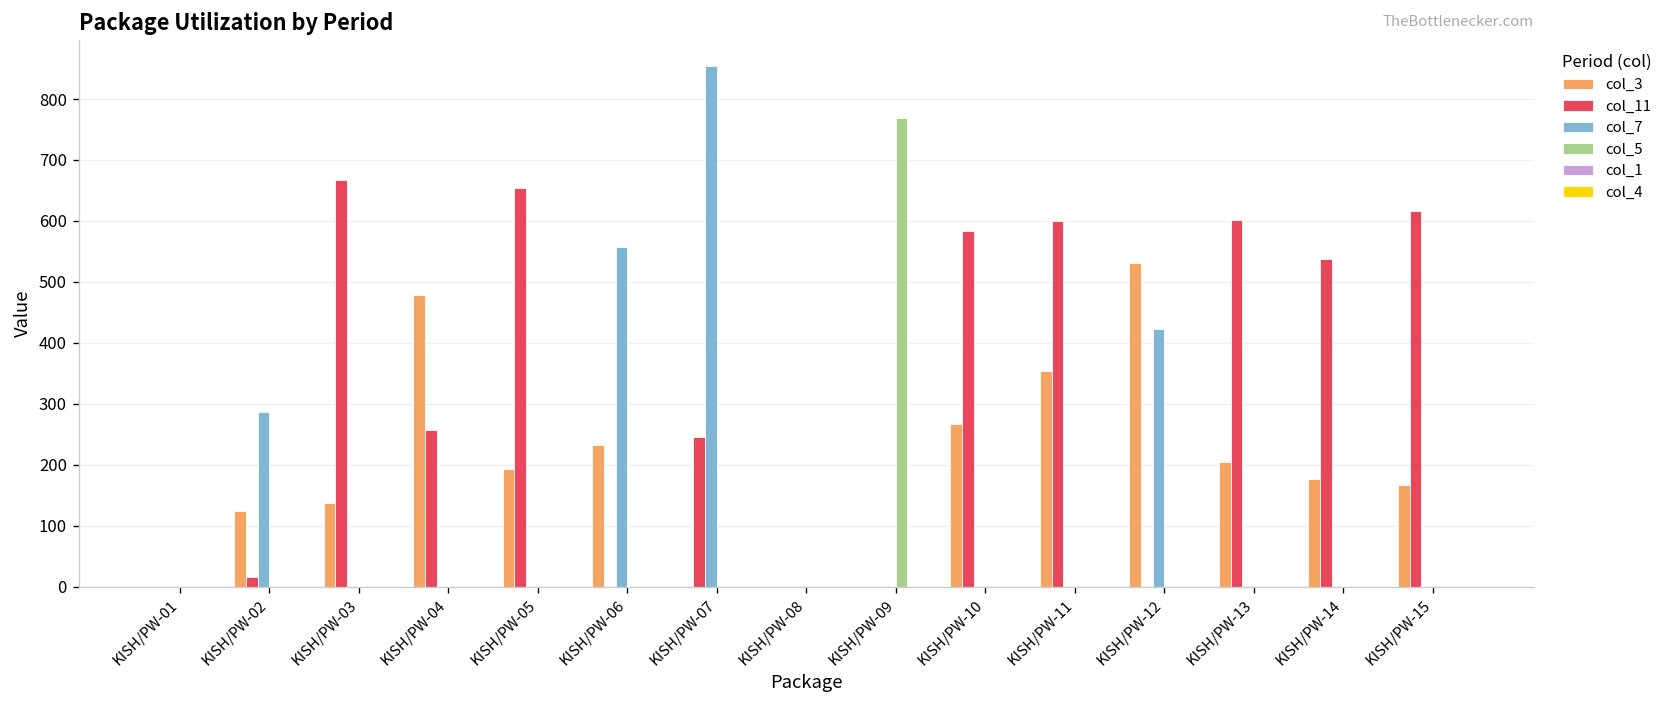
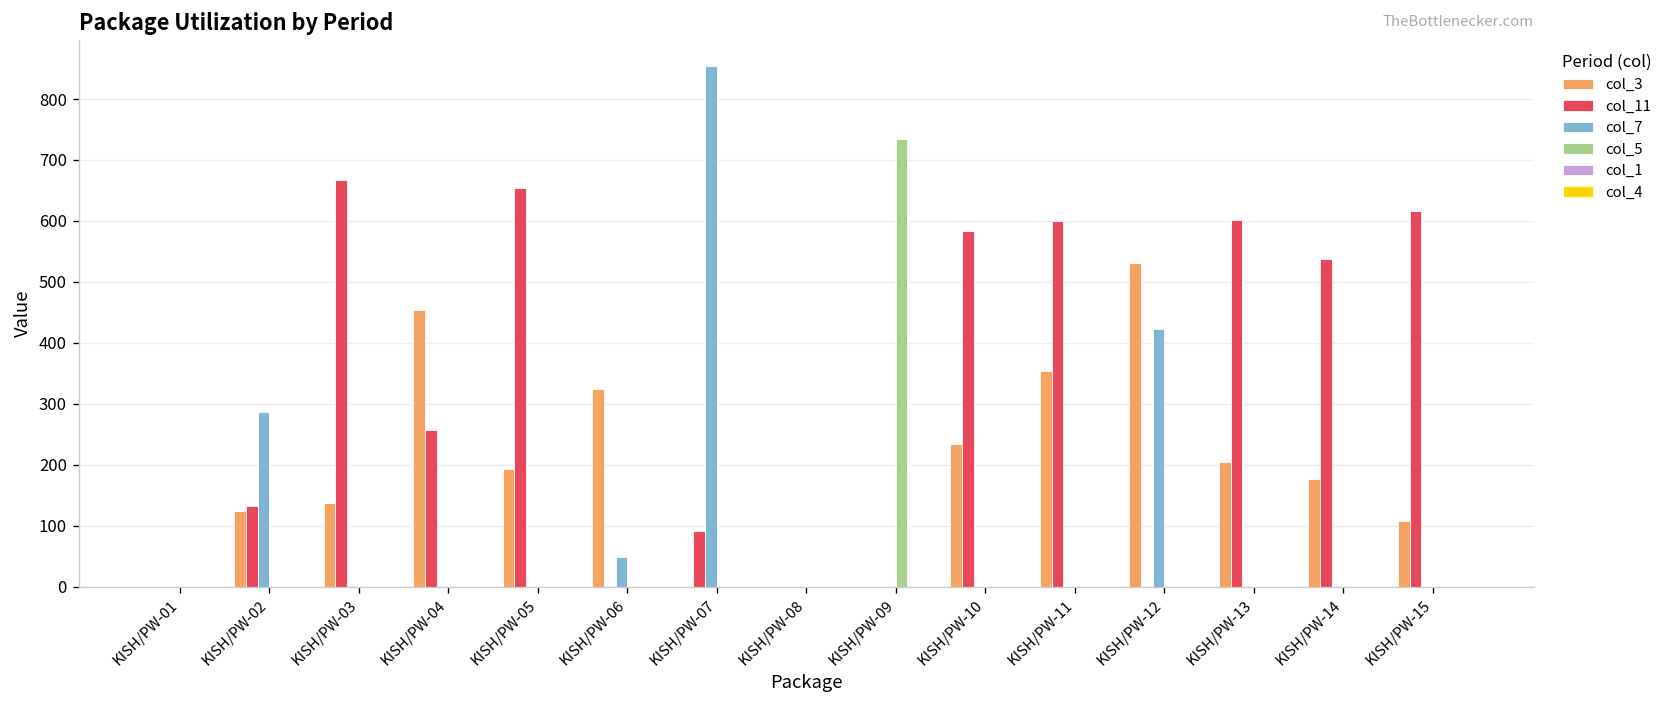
  {
    "col_3": {
      "KISH/PW-01": 0,
      "KISH/PW-02": 120,
      "KISH/PW-03": 140,
-     "KISH/PW-04": 480,
+     "KISH/PW-04": 450,
      "KISH/PW-05": 190,
-     "KISH/PW-06": 230,
+     "KISH/PW-06": 320,
      "KISH/PW-07": 0,
      "KISH/PW-08": 0,
      "KISH/PW-09": 0,
-     "KISH/PW-10": 270,
+     "KISH/PW-10": 230,
      "KISH/PW-11": 350,
      "KISH/PW-12": 530,
      "KISH/PW-13": 200,
      "KISH/PW-14": 180,
-     "KISH/PW-15": 170
+     "KISH/PW-15": 110
    },
    "col_11": {
      "KISH/PW-01": 0,
-     "KISH/PW-02": 10,
+     "KISH/PW-02": 130,
      "KISH/PW-03": 670,
      "KISH/PW-04": 260,
      "KISH/PW-05": 650,
      "KISH/PW-06": 0,
-     "KISH/PW-07": 240,
+     "KISH/PW-07": 90,
      "KISH/PW-08": 0,
      "KISH/PW-09": 0,
      "KISH/PW-10": 580,
      "KISH/PW-11": 600,
      "KISH/PW-12": 0,
      "KISH/PW-13": 600,
      "KISH/PW-14": 540,
      "KISH/PW-15": 620
    },
    "col_7": {
      "KISH/PW-01": 0,
      "KISH/PW-02": 290,
      "KISH/PW-03": 0,
      "KISH/PW-04": 0,
      "KISH/PW-05": 0,
-     "KISH/PW-06": 560,
+     "KISH/PW-06": 50,
      "KISH/PW-07": 850,
      "KISH/PW-08": 0,
      "KISH/PW-09": 0,
      "KISH/PW-10": 0,
      "KISH/PW-11": 0,
      "KISH/PW-12": 420,
      "KISH/PW-13": 0,
      "KISH/PW-14": 0,
      "KISH/PW-15": 0
    },
    "col_5": {
      "KISH/PW-01": 0,
      "KISH/PW-02": 0,
      "KISH/PW-03": 0,
      "KISH/PW-04": 0,
      "KISH/PW-05": 0,
      "KISH/PW-06": 0,
      "KISH/PW-07": 0,
      "KISH/PW-08": 0,
-     "KISH/PW-09": 770,
+     "KISH/PW-09": 730,
      "KISH/PW-10": 0,
      "KISH/PW-11": 0,
      "KISH/PW-12": 0,
      "KISH/PW-13": 0,
      "KISH/PW-14": 0,
      "KISH/PW-15": 0
    },
    "col_1": {
      "KISH/PW-01": 0,
      "KISH/PW-02": 0,
      "KISH/PW-03": 0,
      "KISH/PW-04": 0,
      "KISH/PW-05": 0,
      "KISH/PW-06": 0,
      "KISH/PW-07": 0,
      "KISH/PW-08": 0,
      "KISH/PW-09": 0,
      "KISH/PW-10": 0,
      "KISH/PW-11": 0,
      "KISH/PW-12": 0,
      "KISH/PW-13": 0,
      "KISH/PW-14": 0,
      "KISH/PW-15": 0
    },
    "col_4": {
      "KISH/PW-01": 0,
      "KISH/PW-02": 0,
      "KISH/PW-03": 0,
      "KISH/PW-04": 0,
      "KISH/PW-05": 0,
      "KISH/PW-06": 0,
      "KISH/PW-07": 0,
      "KISH/PW-08": 0,
      "KISH/PW-09": 0,
      "KISH/PW-10": 0,
      "KISH/PW-11": 0,
      "KISH/PW-12": 0,
      "KISH/PW-13": 0,
      "KISH/PW-14": 0,
      "KISH/PW-15": 0
    }
  }
